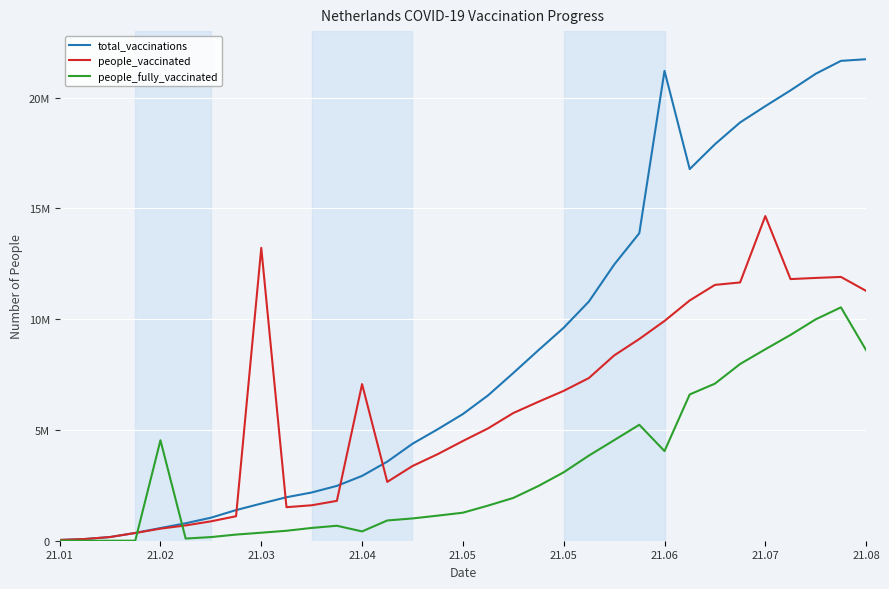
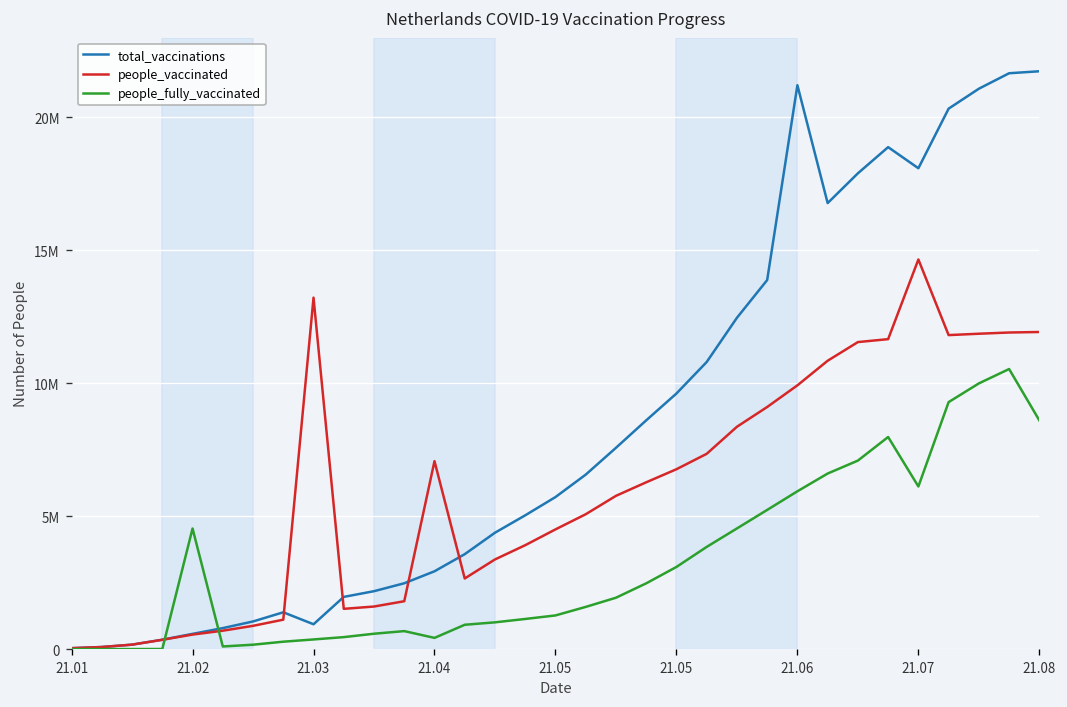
  {
    "total_vaccinations": {
-     "21.03": 1700000,
+     "21.03": 900000,
      "21.04": 2900000,
      "21.06": 21200000,
-     "21.07": 19600000,
+     "21.07": 18100000,
      "21.08": 21700000
    },
    "people_vaccinated": {
      "21.03": 13200000,
      "21.04": 7100000,
      "21.06": 9900000,
      "21.07": 14700000,
-     "21.08": 11300000
+     "21.08": 11900000
    },
    "people_fully_vaccinated": {
      "21.02": 4500000,
      "21.03": 400000,
      "21.04": 400000,
-     "21.06": 4000000,
-     "21.07": 8600000,
+     "21.06": 5900000,
+     "21.07": 6100000,
      "21.08": 8600000
    }
  }
